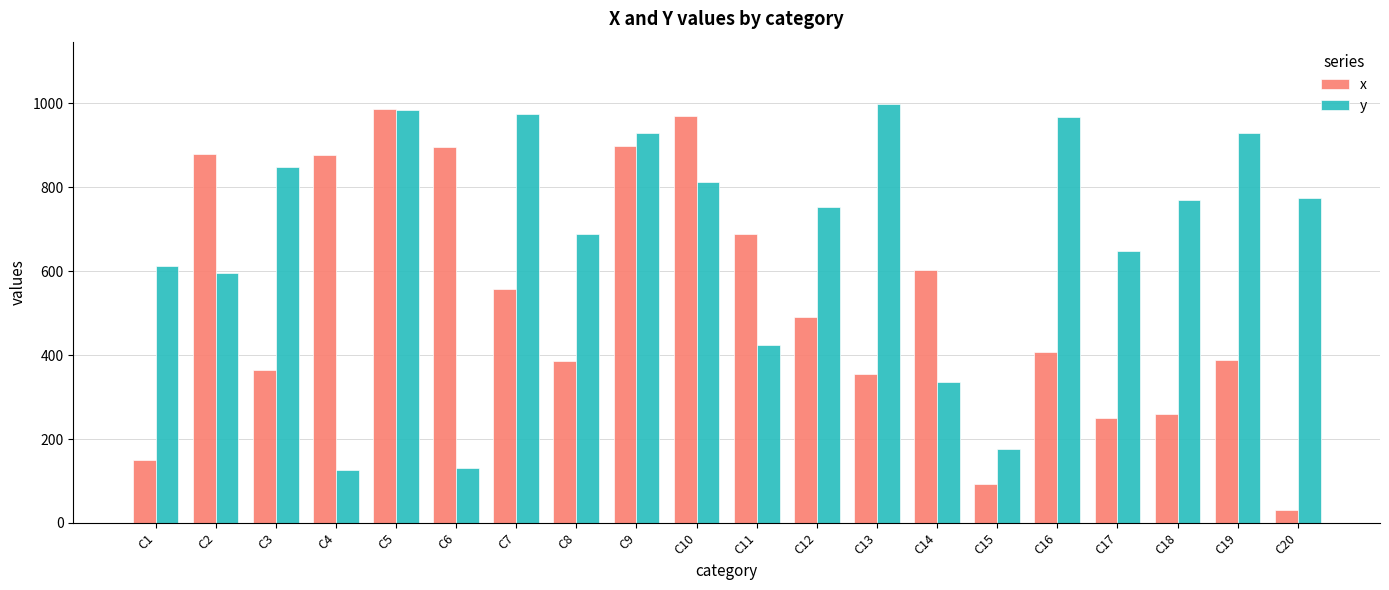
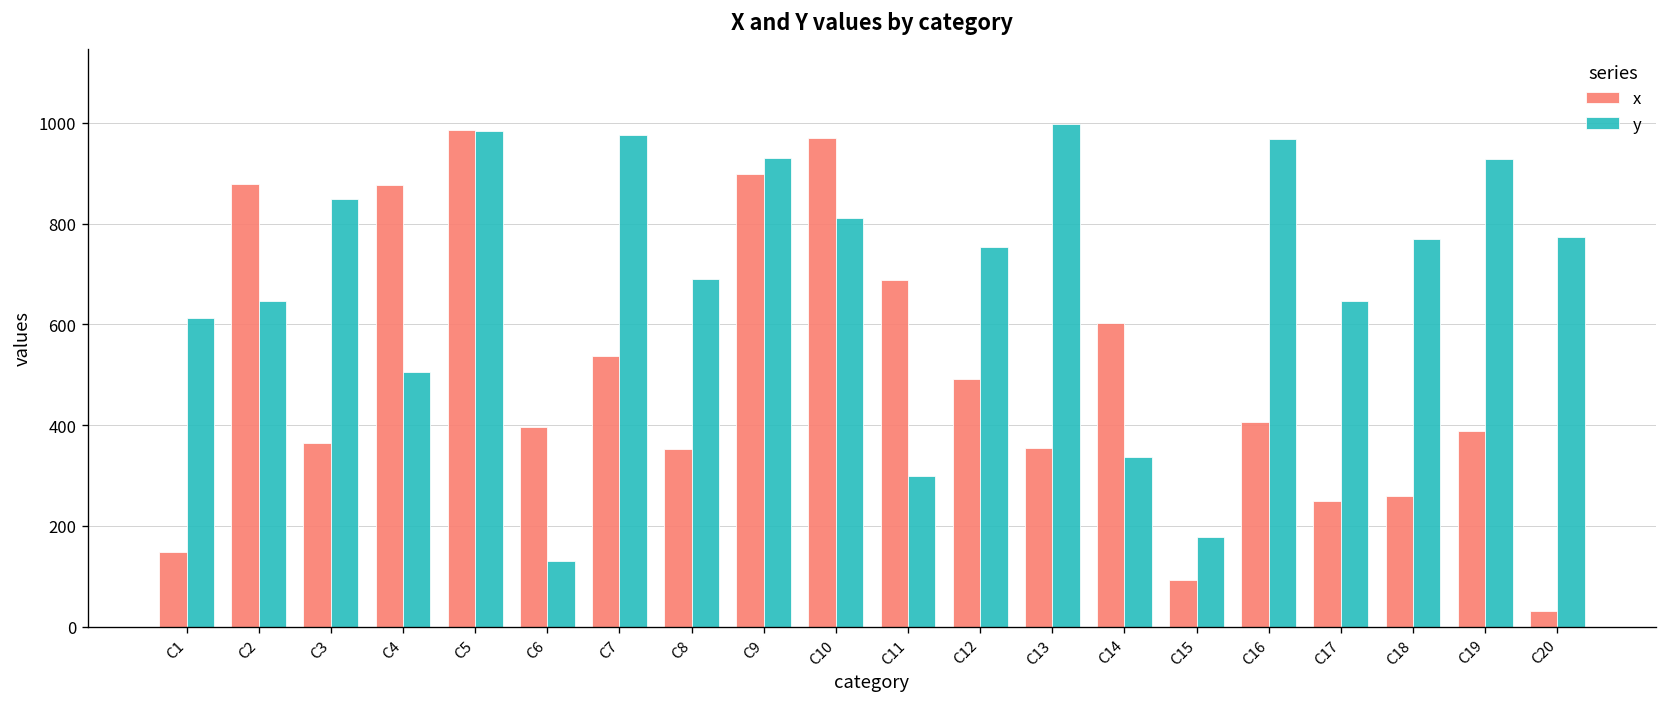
  {
    "x": {
      "C1": 150,
      "C2": 880,
      "C3": 360,
      "C4": 880,
      "C5": 990,
-     "C6": 900,
-     "C7": 560,
-     "C8": 390,
+     "C6": 400,
+     "C7": 540,
+     "C8": 350,
      "C9": 900,
      "C10": 970,
      "C11": 690,
      "C12": 490,
      "C13": 360,
      "C14": 600,
      "C15": 90,
      "C16": 410,
      "C17": 250,
      "C18": 260,
      "C19": 390,
      "C20": 30
    },
    "y": {
      "C1": 610,
-     "C2": 600,
+     "C2": 650,
      "C3": 850,
-     "C4": 130,
+     "C4": 510,
      "C5": 980,
      "C6": 130,
      "C7": 980,
      "C8": 690,
      "C9": 930,
      "C10": 810,
-     "C11": 420,
+     "C11": 300,
      "C12": 750,
      "C13": 1000,
      "C14": 340,
      "C15": 180,
      "C16": 970,
      "C17": 650,
      "C18": 770,
      "C19": 930,
      "C20": 770
    }
  }
